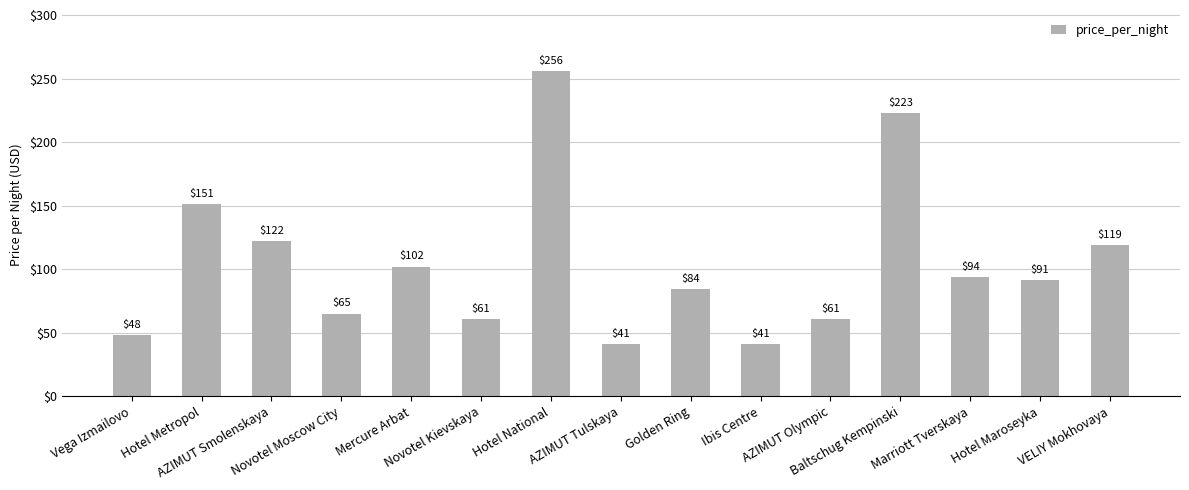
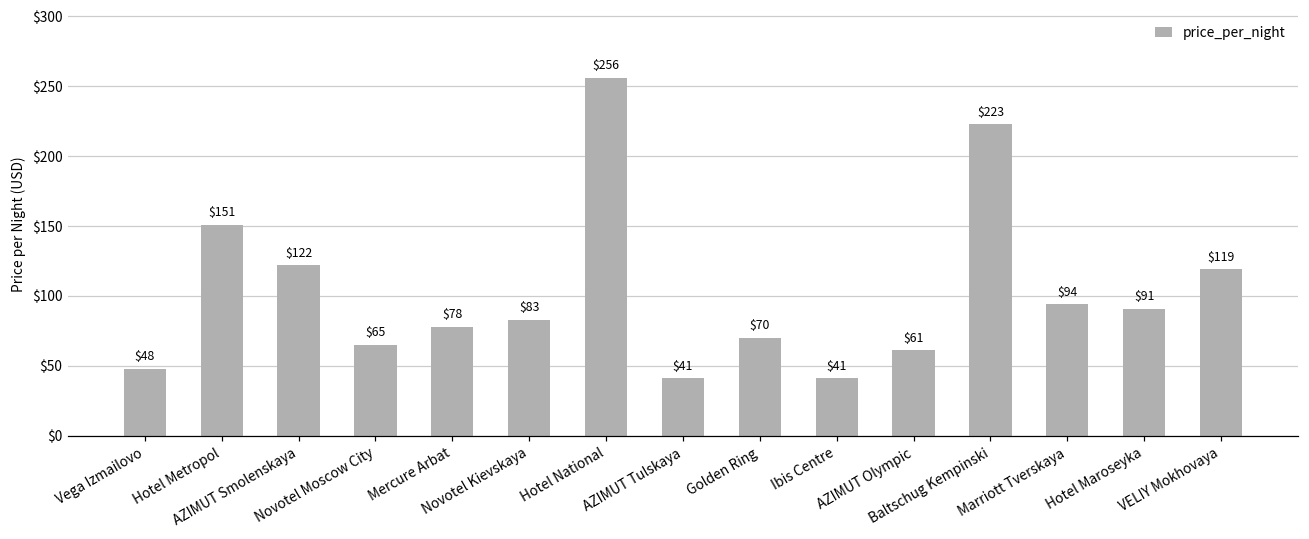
  {
    "Vega Izmailovo": "$48",
    "Hotel Metropol": "$151",
    "AZIMUT Smolenskaya": "$122",
    "Novotel Moscow City": "$65",
-   "Mercure Arbat": "$102",
-   "Novotel Kievskaya": "$61",
+   "Mercure Arbat": "$78",
+   "Novotel Kievskaya": "$83",
    "Hotel National": "$256",
    "AZIMUT Tulskaya": "$41",
-   "Golden Ring": "$84",
+   "Golden Ring": "$70",
    "Ibis Centre": "$41",
    "AZIMUT Olympic": "$61",
    "Baltschug Kempinski": "$223",
    "Marriott Tverskaya": "$94",
    "Hotel Maroseyka": "$91",
    "VELIY Mokhovaya": "$119"
  }
